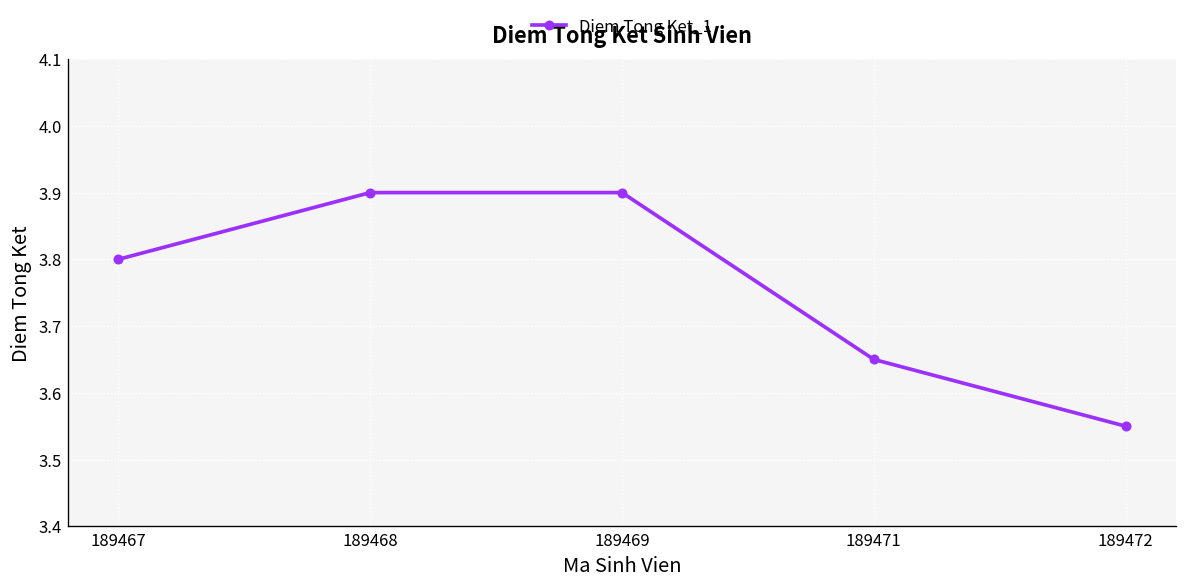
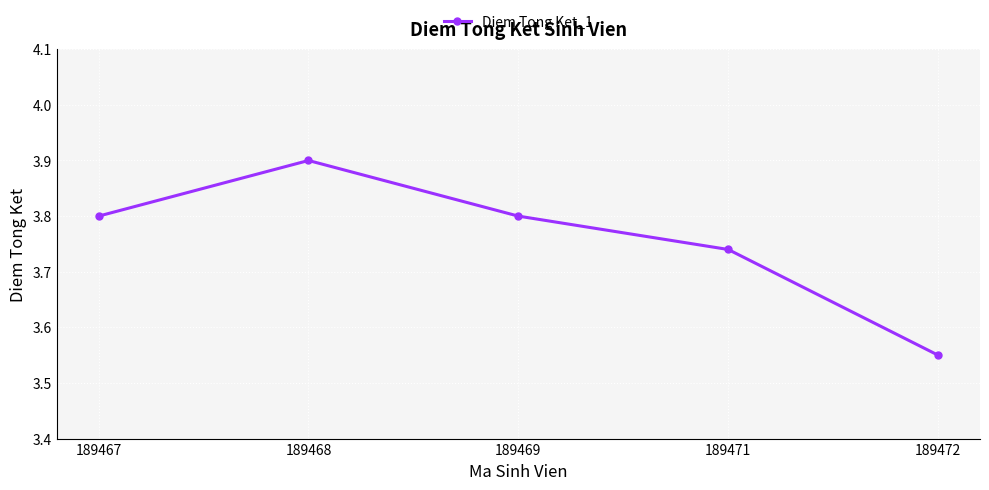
  {
    "189467": 3.80,
    "189468": 3.90,
-   "189469": 3.9,
-   "189471": 3.65,
+   "189469": 3.8,
+   "189471": 3.74,
    "189472": 3.55
  }
